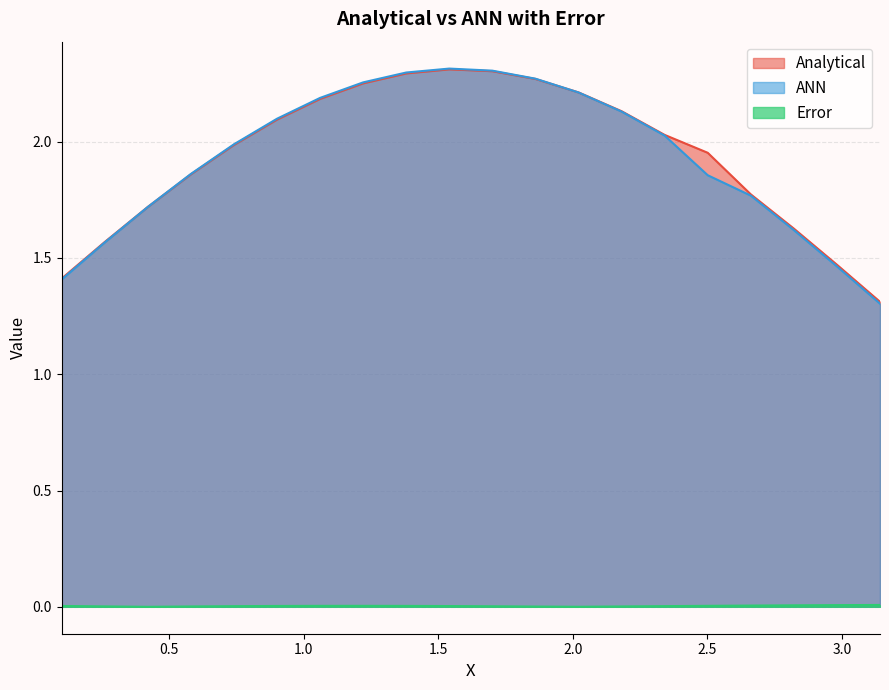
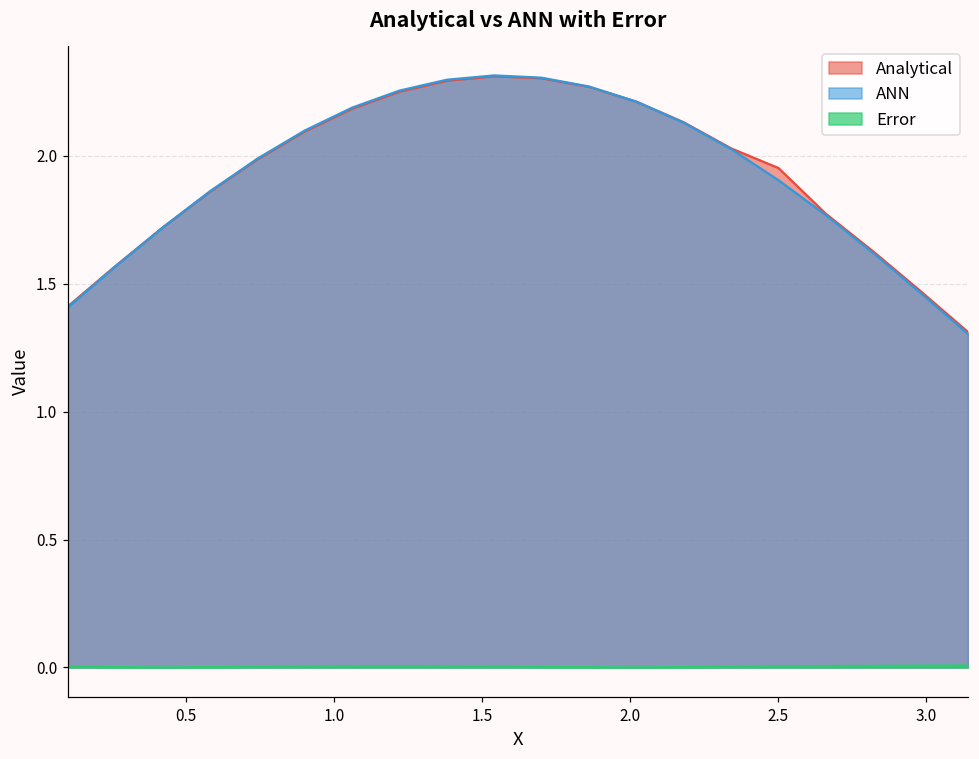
  {
    "Analytical": {
      "2.5": 1.95
    },
    "ANN": {
-     "2.5": 1.86
+     "2.5": 1.90
    },
    "Error": {
      "2.5": 0.00
    }
  }
